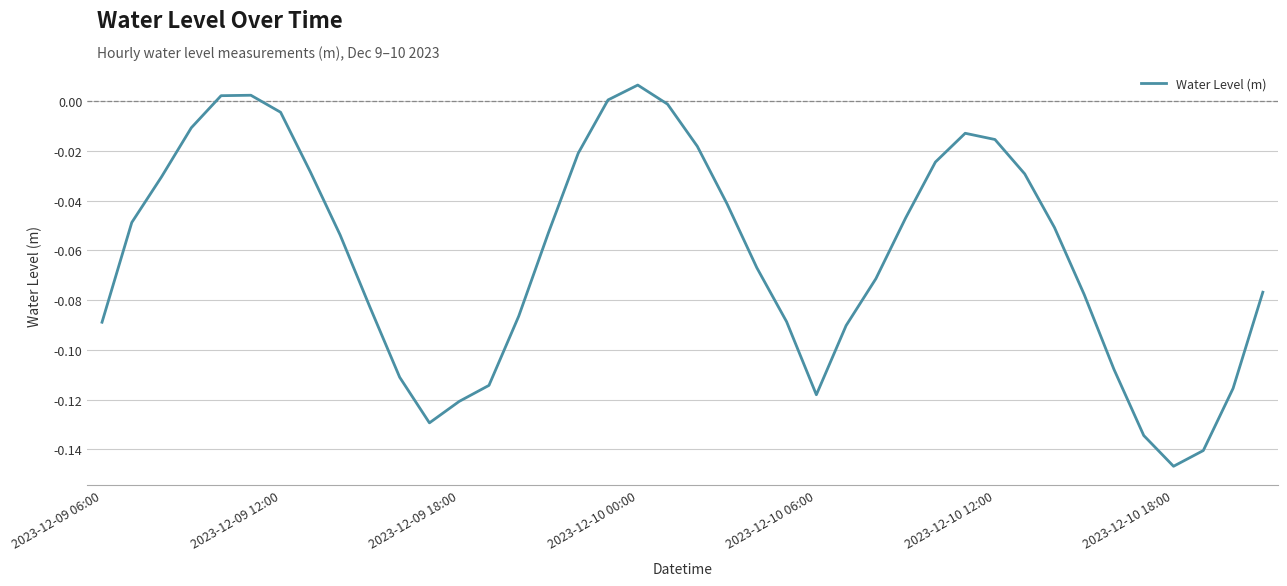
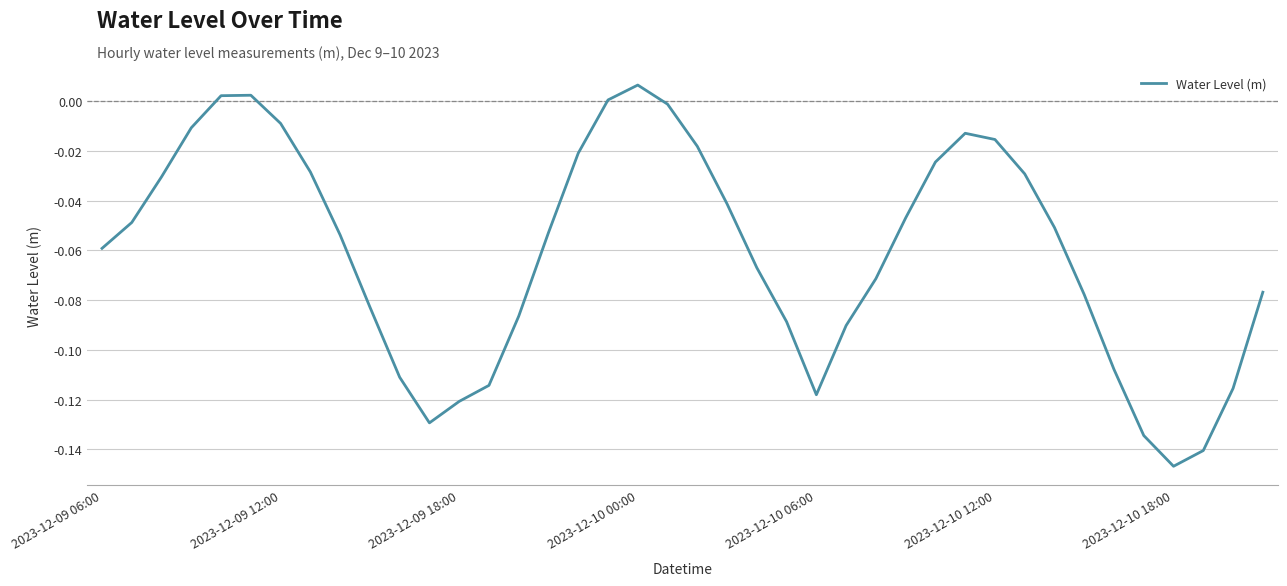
  {
-   "2023-12-09 06:00": -0.089,
-   "2023-12-09 12:00": -0.005,
+   "2023-12-09 06:00": -0.059,
+   "2023-12-09 12:00": -0.009,
    "2023-12-09 18:00": -0.121,
    "2023-12-10 00:00": 0.006,
    "2023-12-10 06:00": -0.118,
    "2023-12-10 12:00": -0.015,
    "2023-12-10 18:00": -0.147
  }
